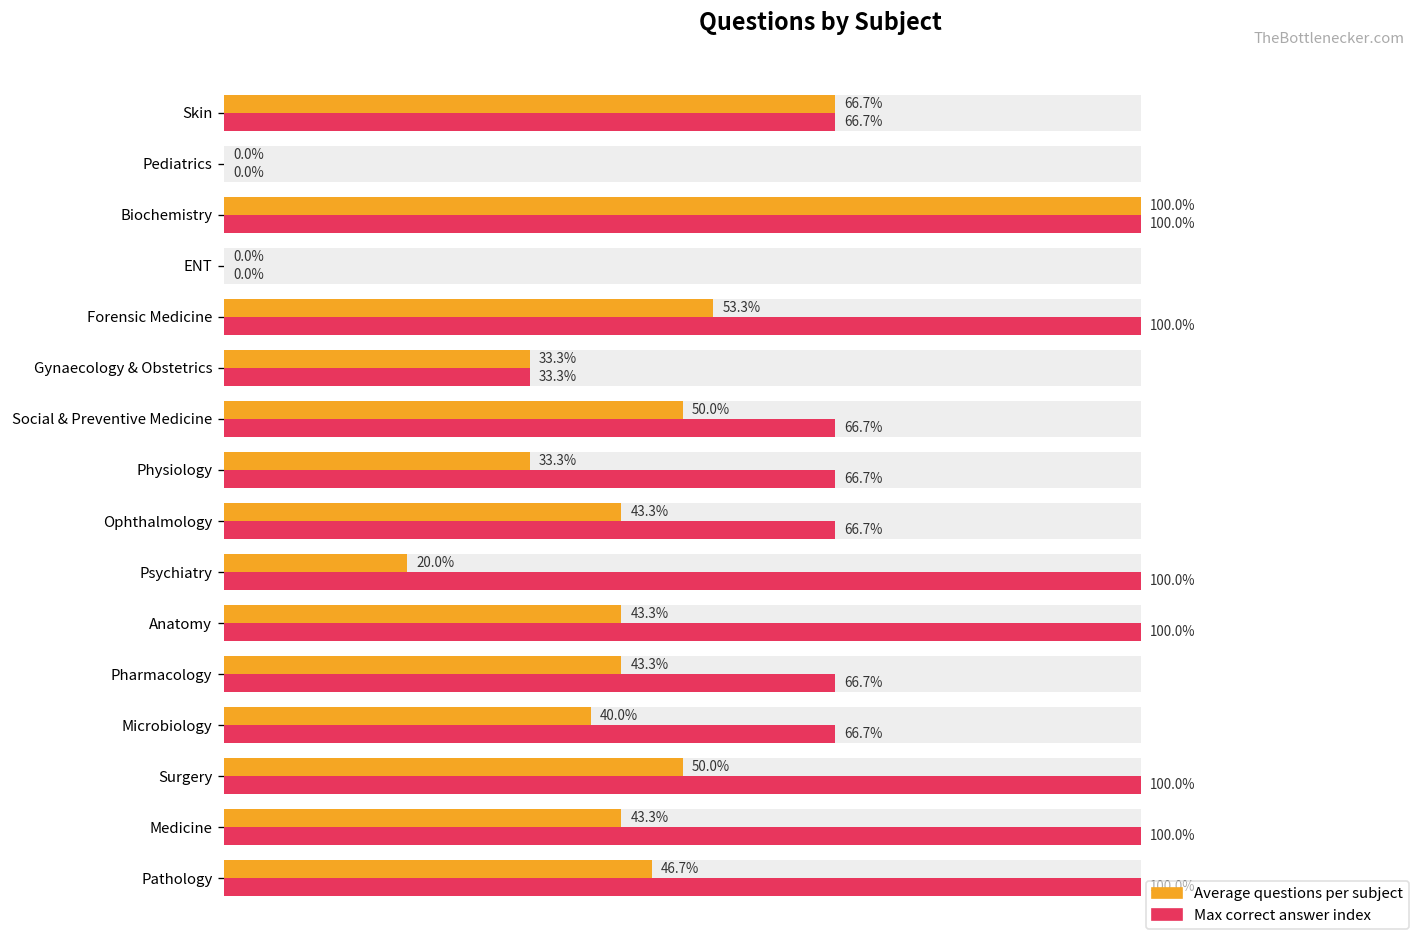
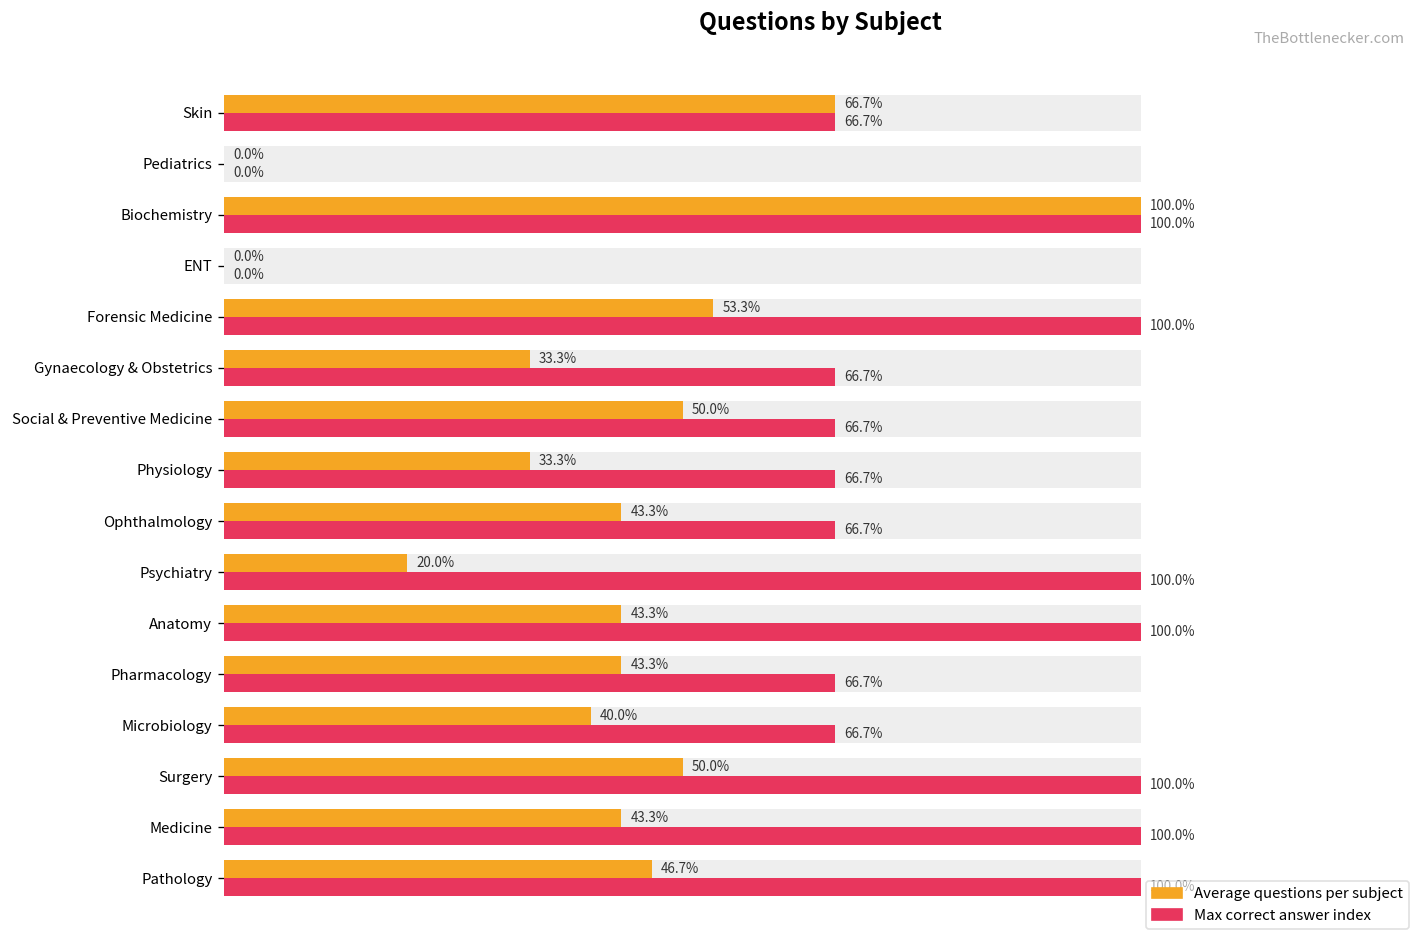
  {
    "Average questions per subject": {
      "Pediatrics": "0.0%",
      "Biochemistry": "100.0%",
      "ENT": "0.0%"
    },
    "Max correct answer index": {
      "Pediatrics": "0.0%",
      "Biochemistry": "100.0%",
      "ENT": "0.0%",
      "Forensic Medicine": "100.0%",
-     "Gynaecology & Obstetrics": "33.3%",
+     "Gynaecology & Obstetrics": "66.7%",
      "Psychiatry": "100.0%",
      "Anatomy": "100.0%",
      "Surgery": "100.0%",
      "Medicine": "100.0%"
    }
  }
